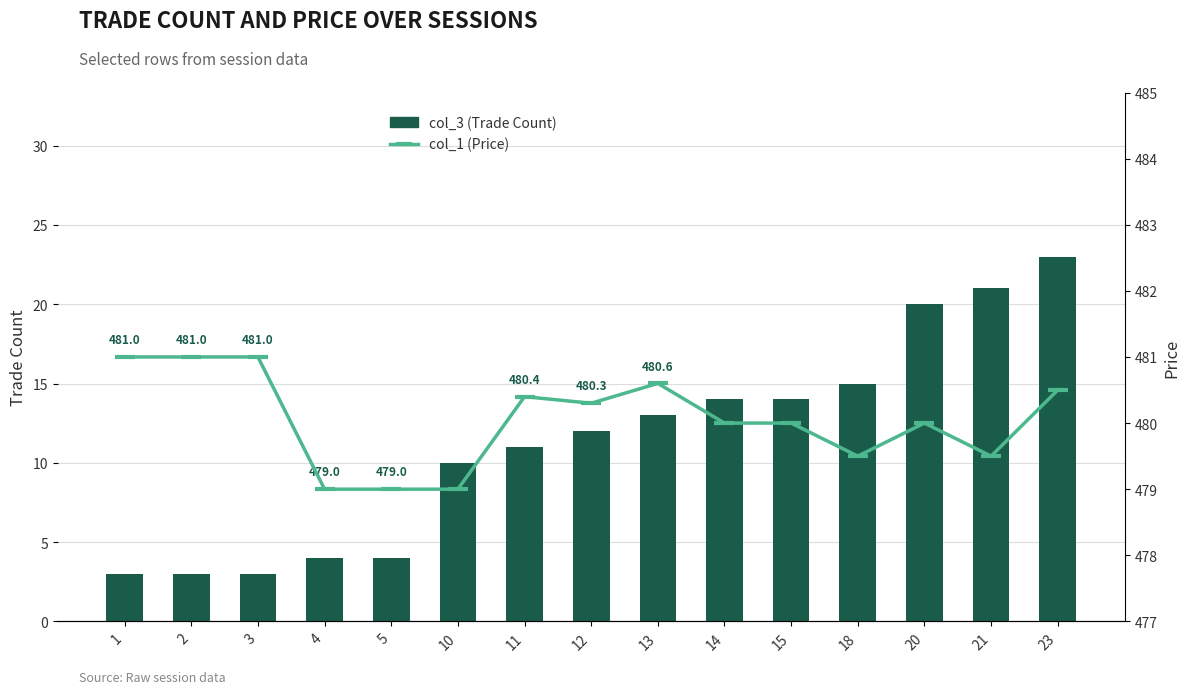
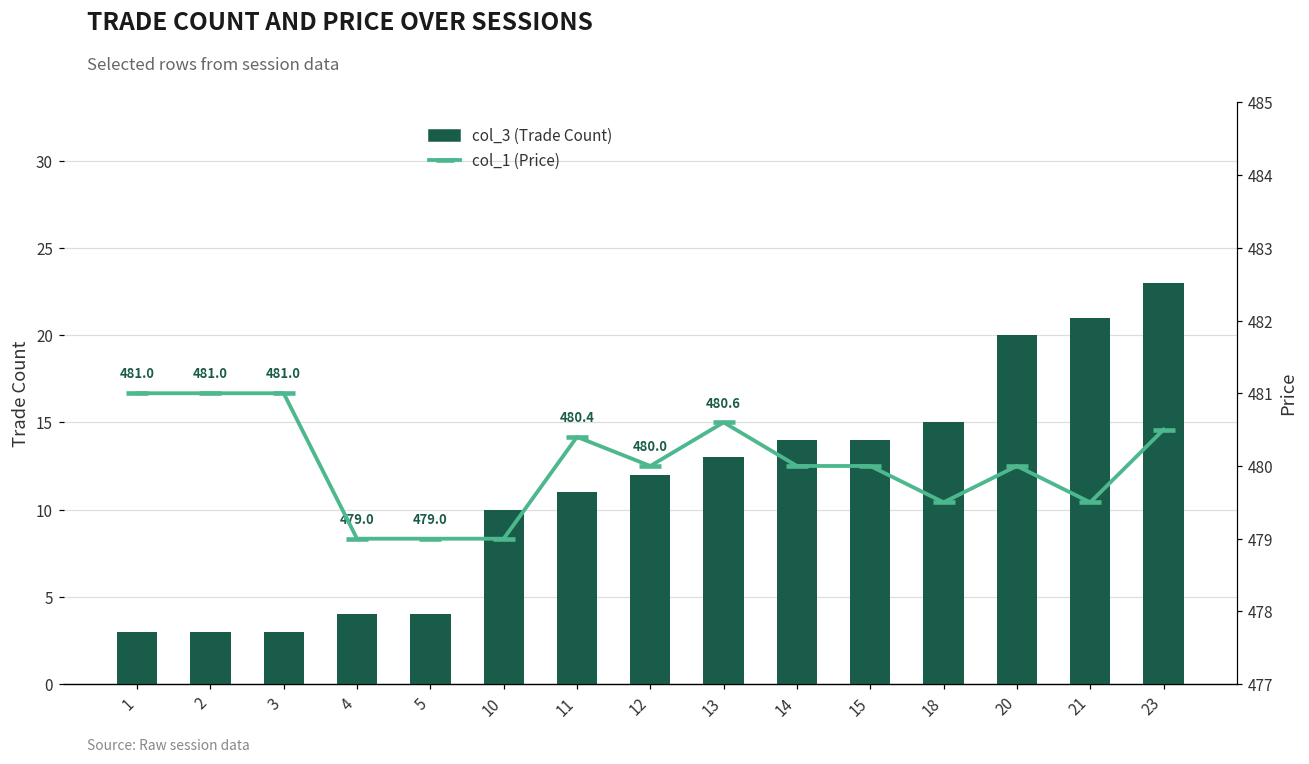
  {
    "col_1 (Price)": {
      "1": 481.0,
      "2": 481.0,
      "3": 481.0,
      "4": 479.0,
      "5": 479.0,
      "11": 480.4,
-     "12": 480.3,
+     "12": 480.0,
      "13": 480.6
    }
  }
